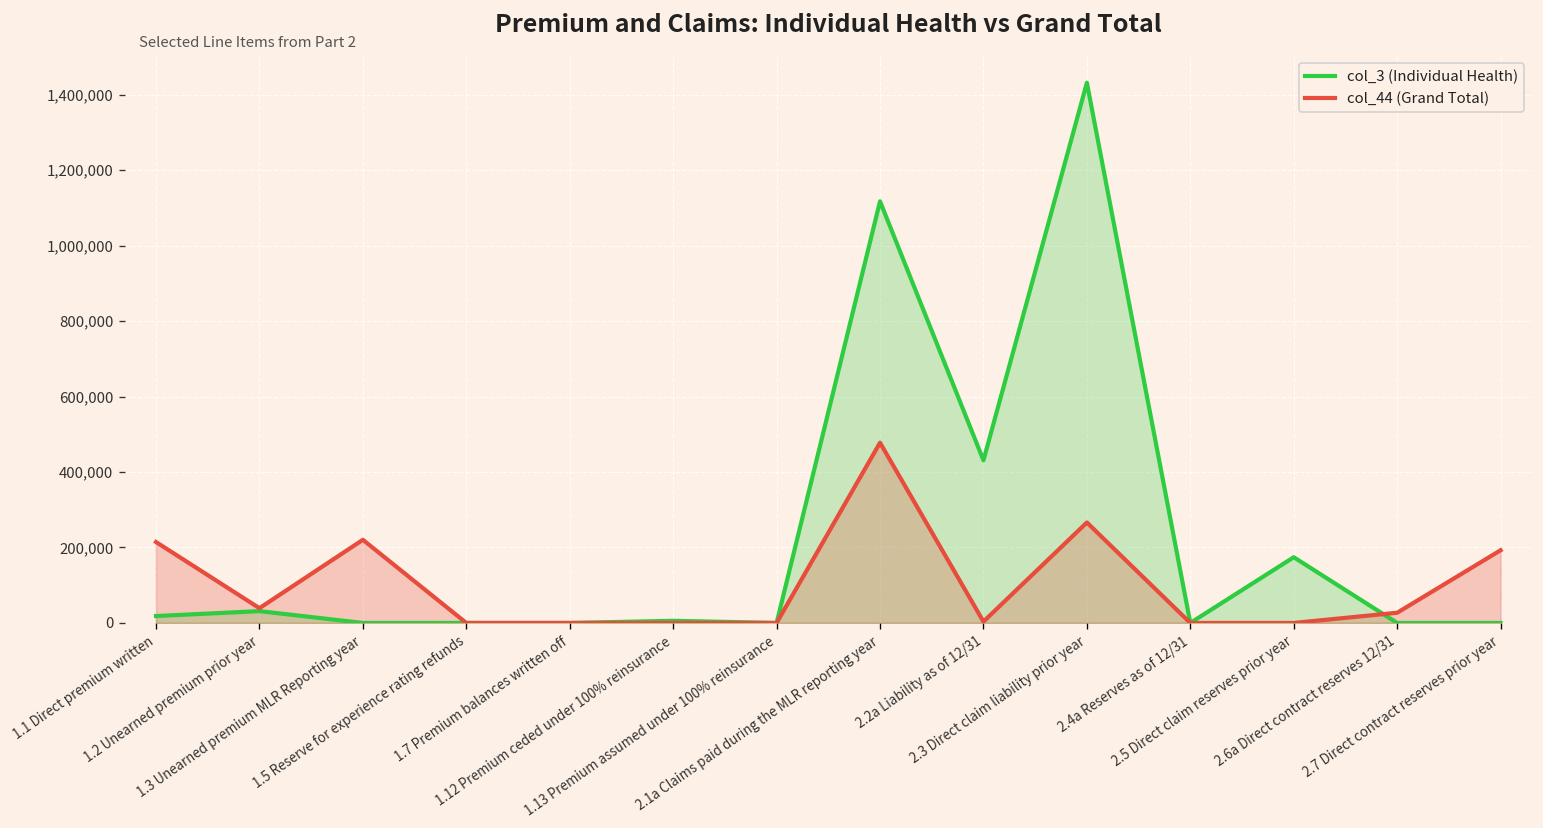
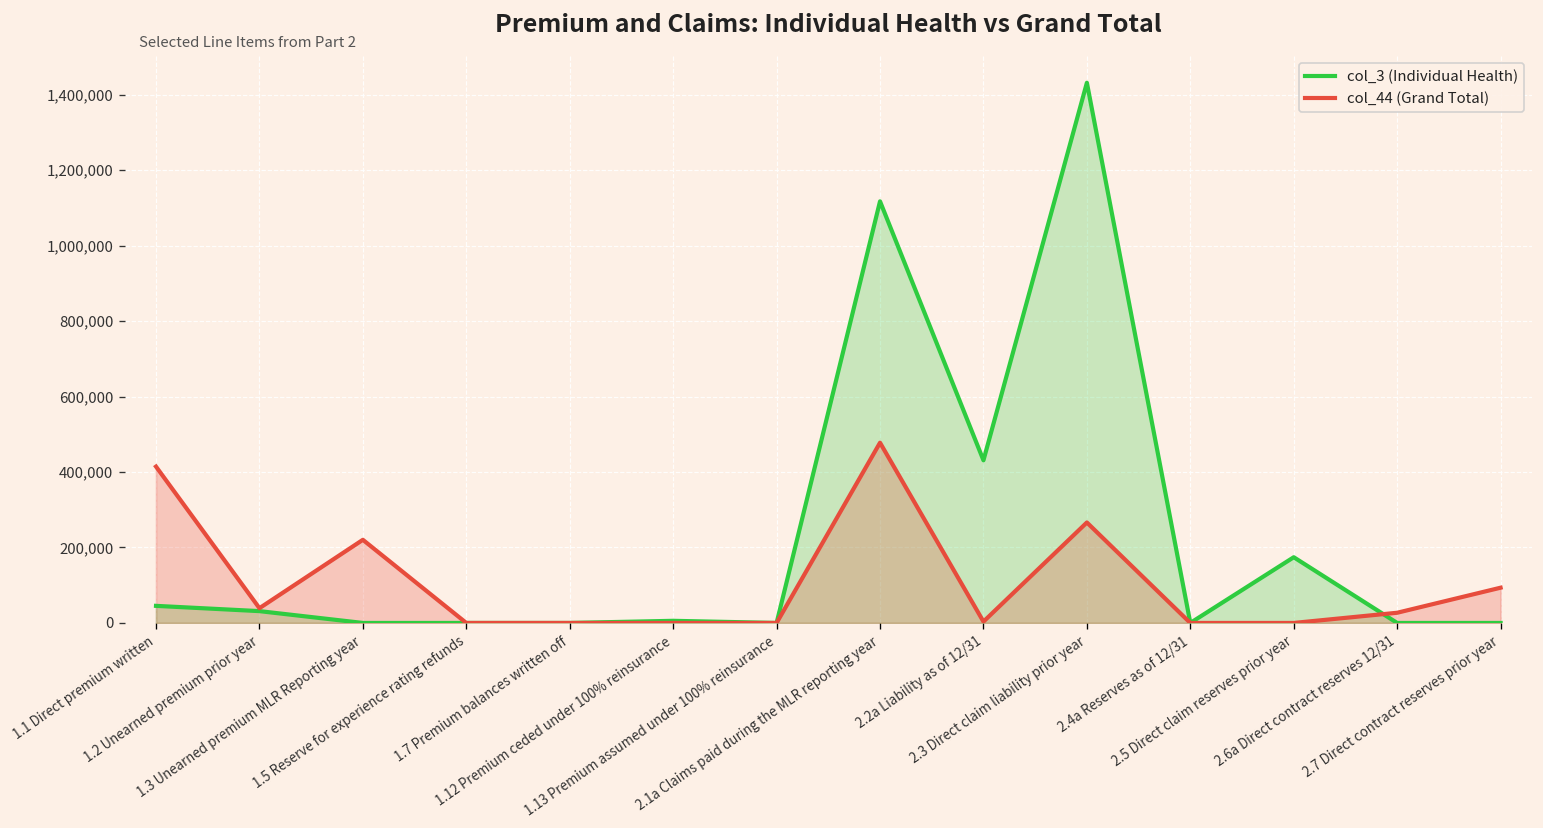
  {
    "col_3 (Individual Health)": {
-     "1.1 Direct premium written": "20,000",
+     "1.1 Direct premium written": "50,000",
      "1.3 Unearned premium MLR Reporting year": "0",
      "2.1a Claims paid during the MLR reporting year": "1,120,000",
      "2.2a Liability as of 12/31": "430,000",
      "2.3 Direct claim liability prior year": "1,430,000",
      "2.5 Direct claim reserves prior year": "170,000",
      "2.6a Direct contract reserves 12/31": "0",
      "2.7 Direct contract reserves prior year": "0"
    },
    "col_44 (Grand Total)": {
-     "1.1 Direct premium written": "210,000",
+     "1.1 Direct premium written": "410,000",
      "1.3 Unearned premium MLR Reporting year": "220,000",
      "2.1a Claims paid during the MLR reporting year": "480,000",
      "2.2a Liability as of 12/31": "0",
      "2.3 Direct claim liability prior year": "270,000",
      "2.5 Direct claim reserves prior year": "0",
      "2.6a Direct contract reserves 12/31": "30,000",
-     "2.7 Direct contract reserves prior year": "190,000"
+     "2.7 Direct contract reserves prior year": "90,000"
    }
  }
